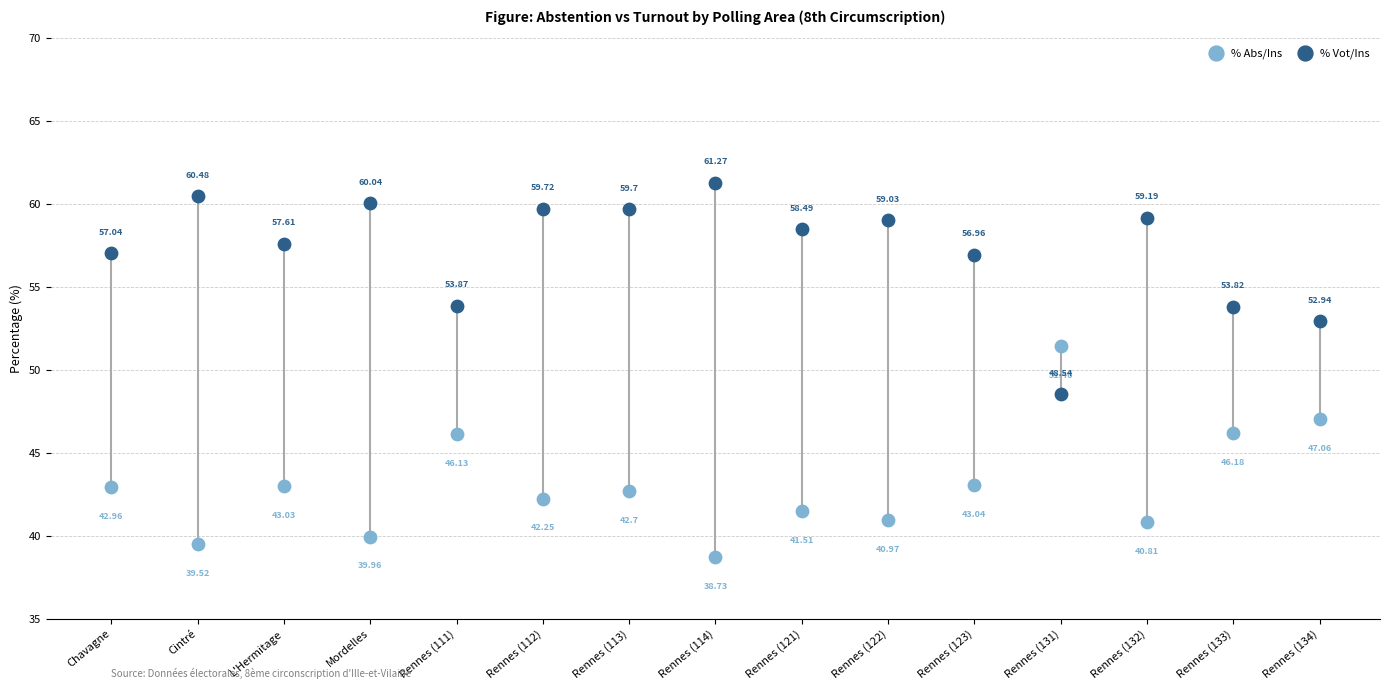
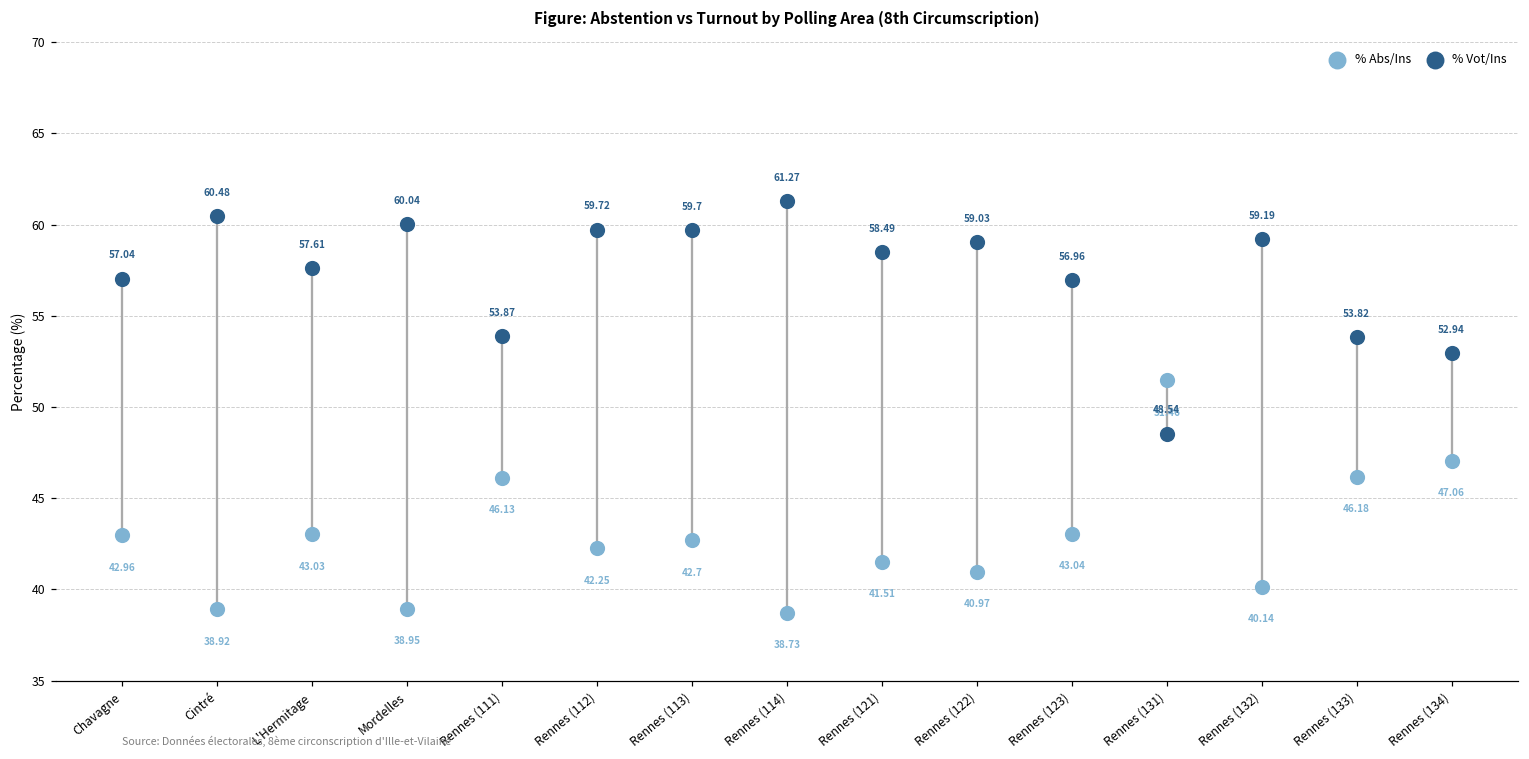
  {
    "% Abs/Ins": {
-     "Cintré": 39.52,
-     "Mordelles": 39.96,
-     "Rennes (132)": 40.81
+     "Cintré": 38.92,
+     "Mordelles": 38.95,
+     "Rennes (132)": 40.14
    }
  }
